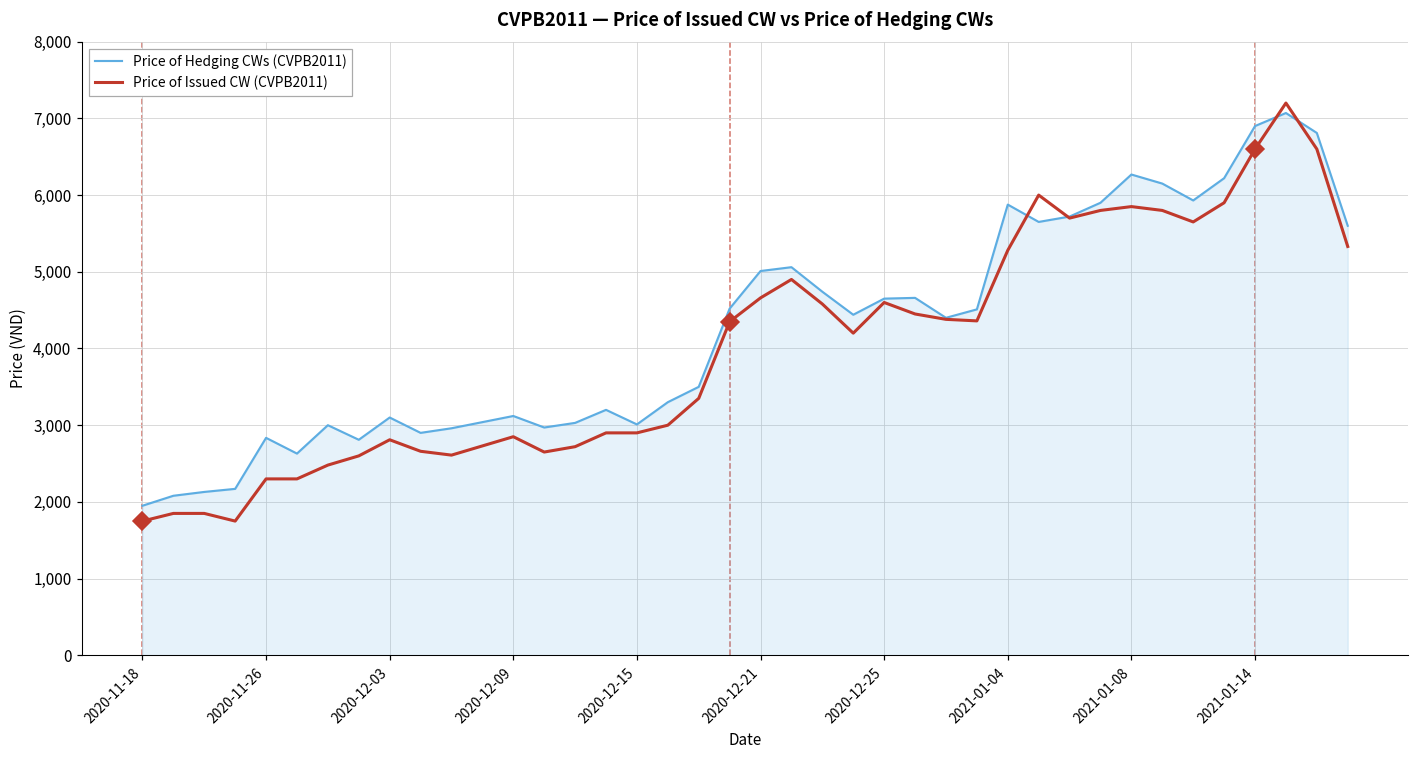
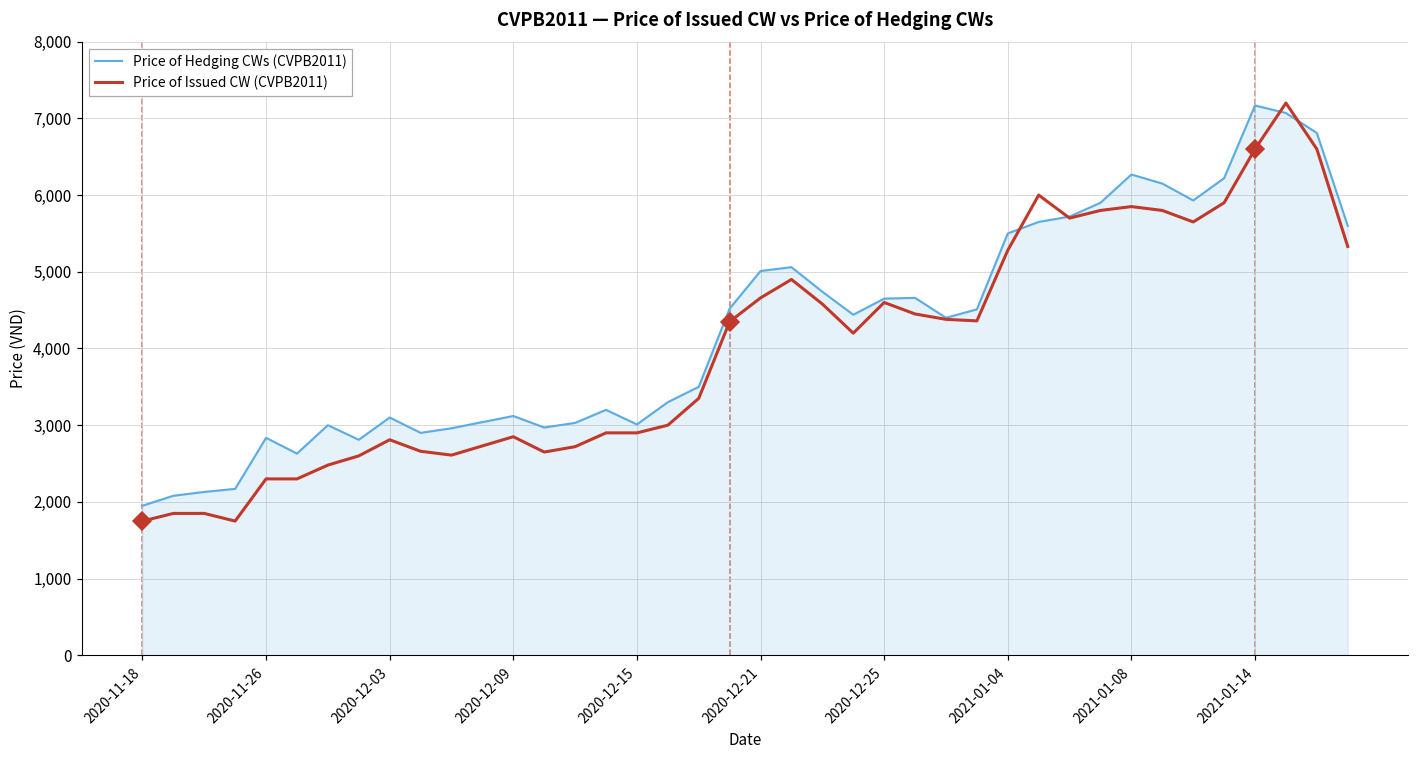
  {
    "Price of Hedging CWs (CVPB2011)": {
      "2020-11-18": "2,000",
      "2020-11-26": "2,800",
      "2020-12-03": "3,100",
      "2020-12-09": "3,100",
      "2020-12-15": "3,000",
      "2020-12-21": "5,000",
      "2020-12-25": "4,700",
-     "2021-01-04": "5,900",
+     "2021-01-04": "5,500",
      "2021-01-08": "6,300",
-     "2021-01-14": "6,900"
+     "2021-01-14": "7,200"
    }
  }
